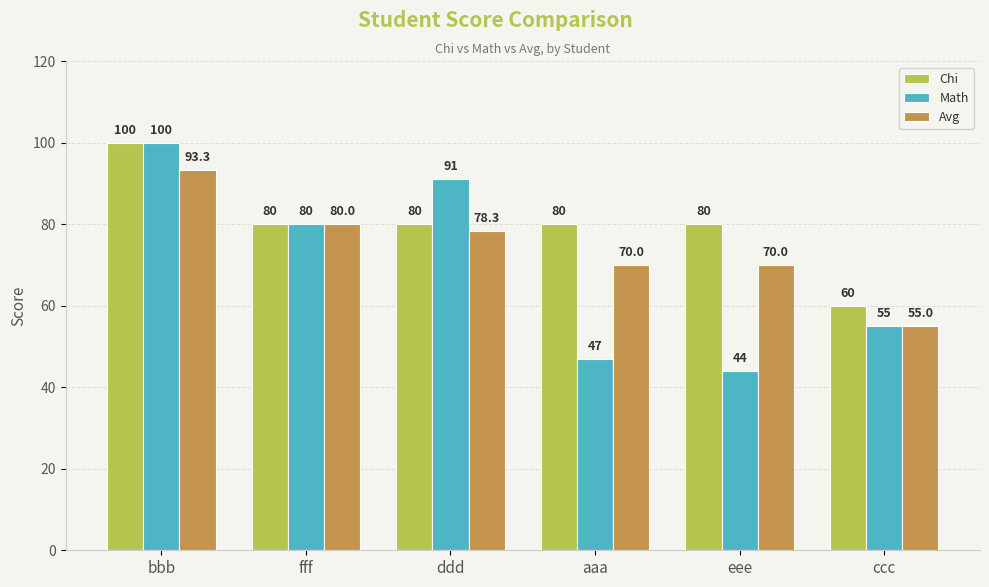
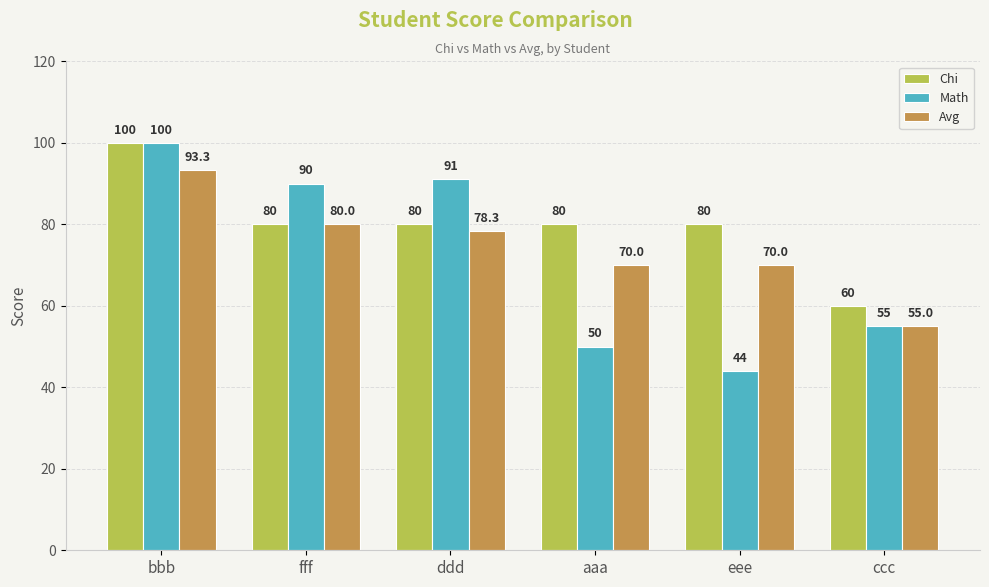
  {
    "Math": {
      "bbb": 100,
-     "fff": 80,
+     "fff": 90,
      "ddd": 91,
-     "aaa": 47,
+     "aaa": 50,
      "eee": 44,
      "ccc": 55
    }
  }
